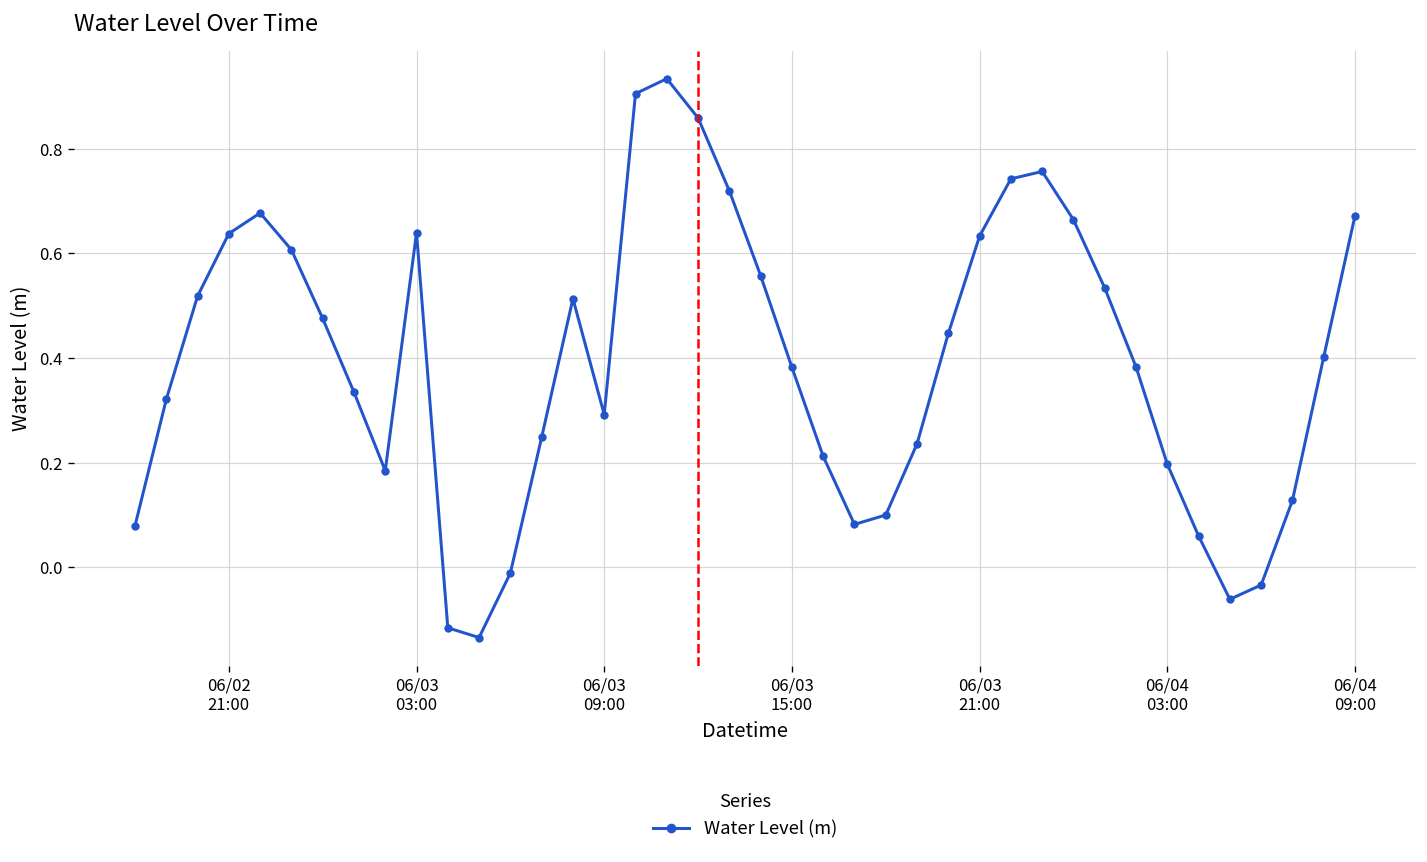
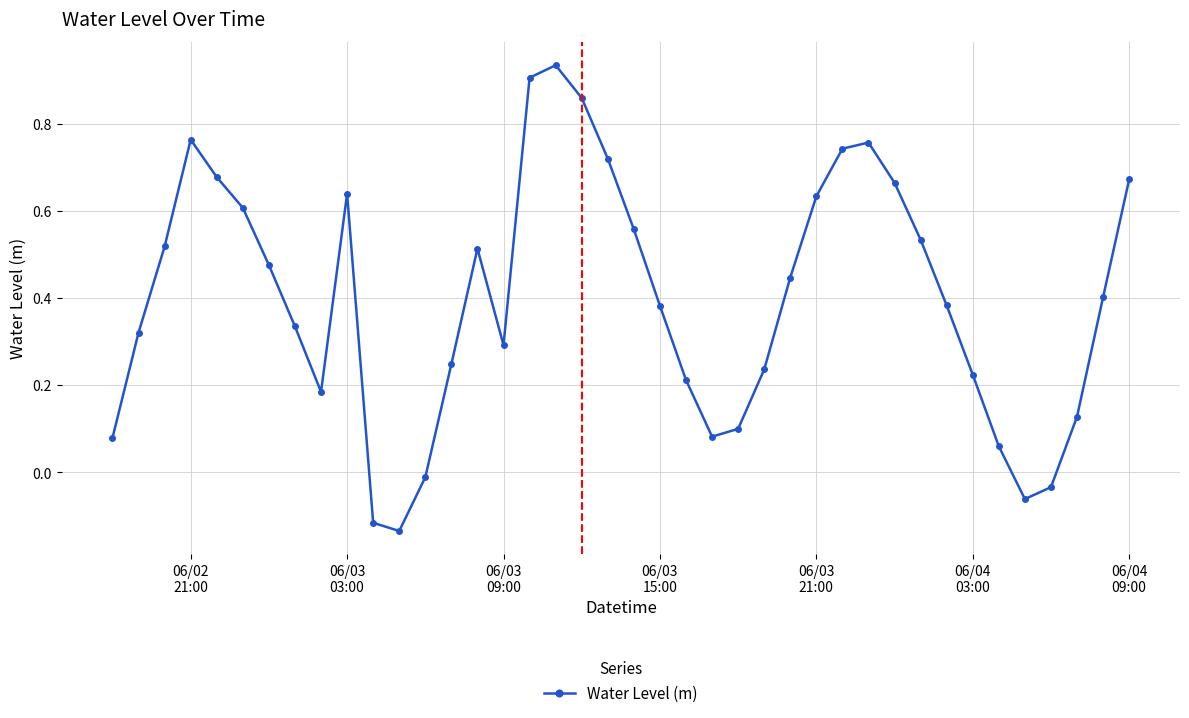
  {
-   "06/02 21:00": 0.64,
+   "06/02 21:00": 0.76,
    "06/03 03:00": 0.64,
    "06/03 09:00": 0.29,
    "06/03 15:00": 0.38,
    "06/03 21:00": 0.63,
-   "06/04 03:00": 0.20,
+   "06/04 03:00": 0.22,
    "06/04 09:00": 0.67
  }
